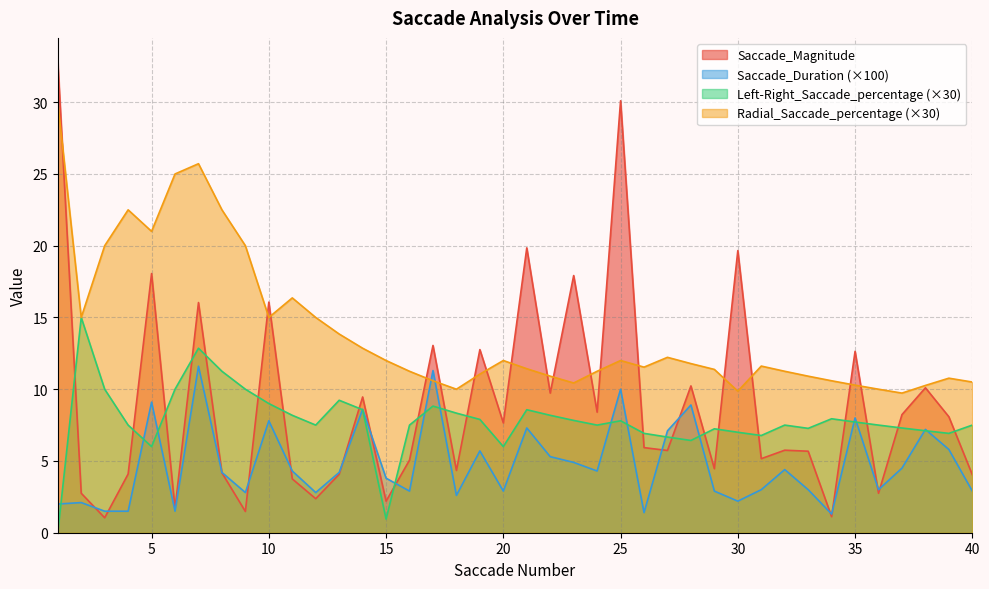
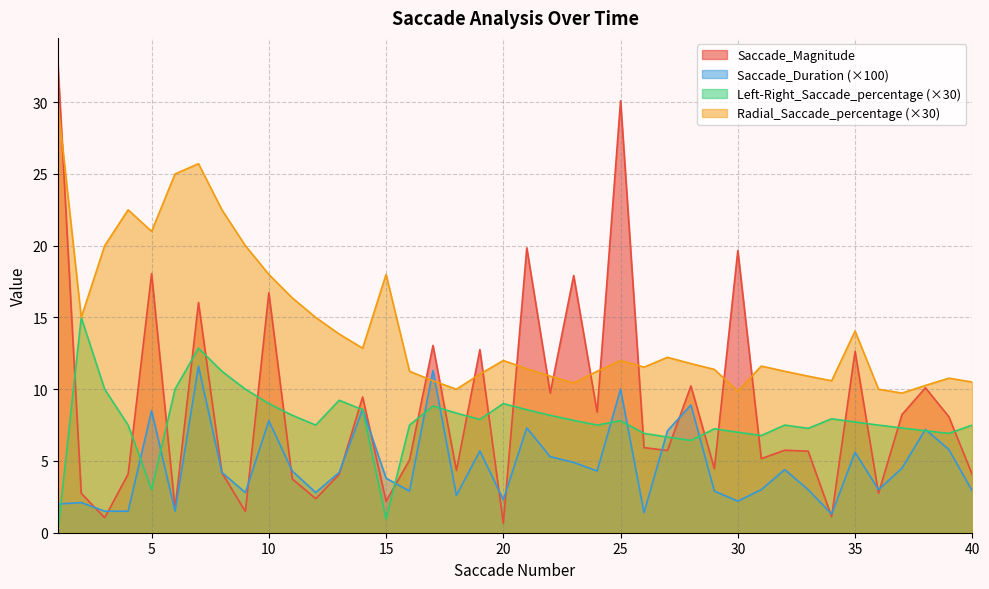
  {
    "Saccade_Magnitude": {
      "5": 18.1,
-     "10": 16.1,
+     "10": 16.7,
      "15": 2.2,
-     "20": 7.7,
+     "20": 0.7,
      "25": 30.1,
      "30": 19.7,
      "35": 12.6,
      "40": 4.0
    },
    "Saccade_Duration (×100)": {
-     "5": 9.1,
+     "5": 8.5,
      "10": 7.8,
      "15": 3.8,
-     "20": 2.9,
+     "20": 2.3,
      "25": 10.0,
      "30": 2.2,
-     "35": 8.0,
+     "35": 5.6,
      "40": 2.9
    },
    "Left-Right_Saccade_percentage (×30)": {
-     "5": 6.0,
+     "5": 3.0,
      "10": 9.0,
      "15": 0.9,
-     "20": 6.0,
+     "20": 9.0,
      "25": 7.8,
      "30": 7.0,
      "35": 7.7,
      "40": 7.5
    },
    "Radial_Saccade_percentage (×30)": {
      "5": 21.0,
-     "10": 15.0,
-     "15": 12.0,
+     "10": 18.0,
+     "15": 18.0,
      "20": 12.0,
      "25": 12.0,
      "30": 9.9,
-     "35": 10.3,
+     "35": 14.1,
      "40": 10.5
    }
  }
